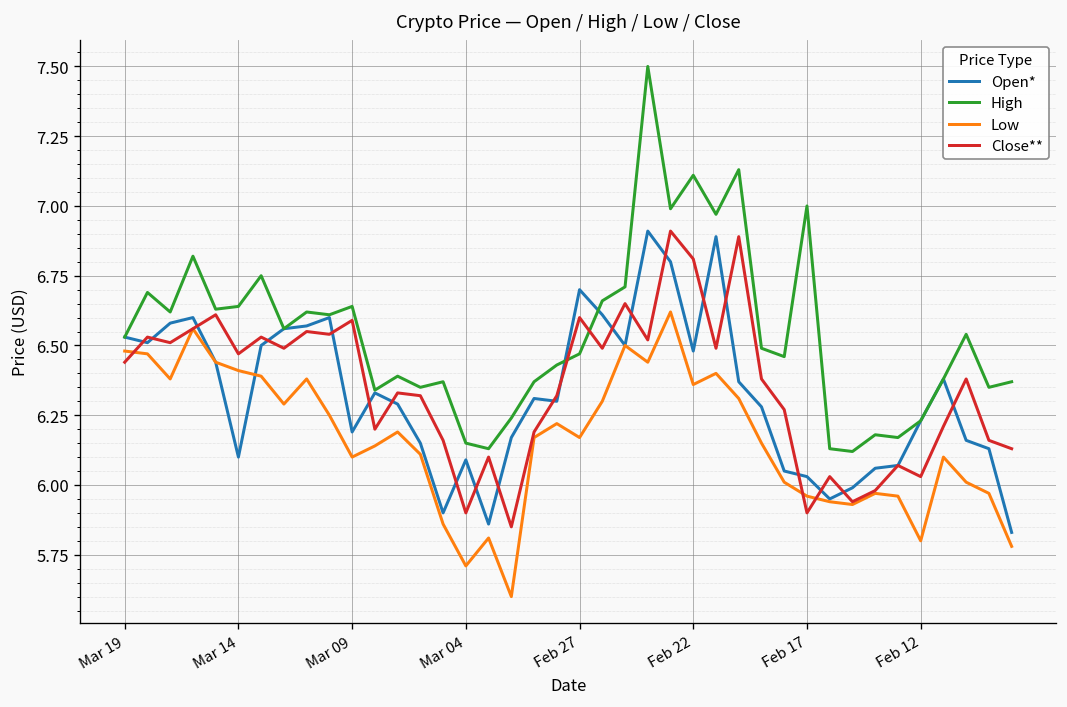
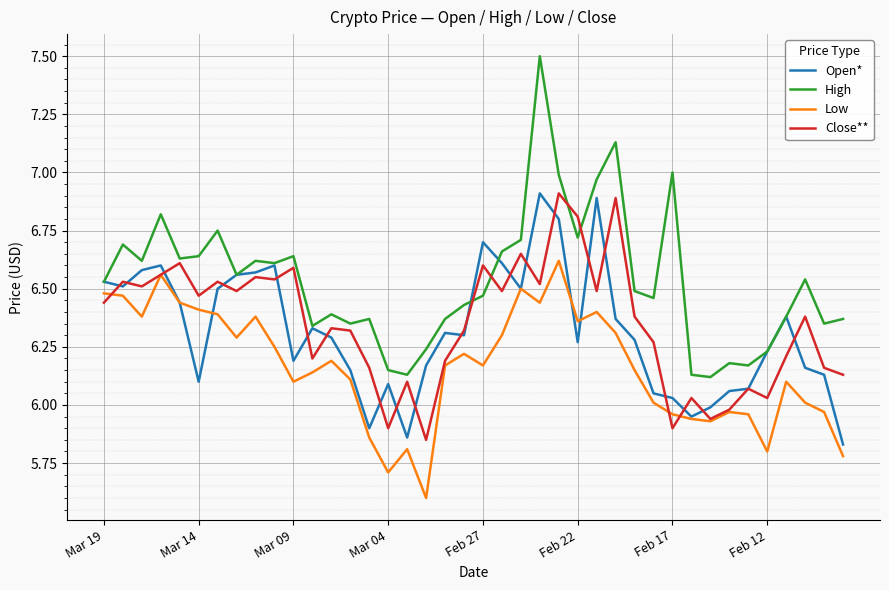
  {
    "Open*": {
      "Mar 14": 6.10,
      "Mar 09": 6.19,
      "Mar 04": 6.09,
      "Feb 27": 6.70,
-     "Feb 22": 6.48,
+     "Feb 22": 6.27,
      "Feb 17": 6.03
    },
    "High": {
      "Mar 14": 6.64,
      "Mar 09": 6.64,
      "Mar 04": 6.15,
      "Feb 27": 6.47,
-     "Feb 22": 7.11,
+     "Feb 22": 6.72,
      "Feb 17": 7.00
    },
    "Low": {
      "Mar 19": 6.48,
      "Mar 14": 6.41,
      "Mar 09": 6.10,
      "Mar 04": 5.71,
      "Feb 27": 6.17,
      "Feb 22": 6.36,
      "Feb 17": 5.96,
      "Feb 12": 5.80
    },
    "Close**": {
      "Mar 19": 6.44,
      "Mar 14": 6.47,
      "Mar 09": 6.59,
      "Mar 04": 5.90,
      "Feb 27": 6.60,
      "Feb 22": 6.81,
      "Feb 17": 5.90,
      "Feb 12": 6.03
    }
  }
